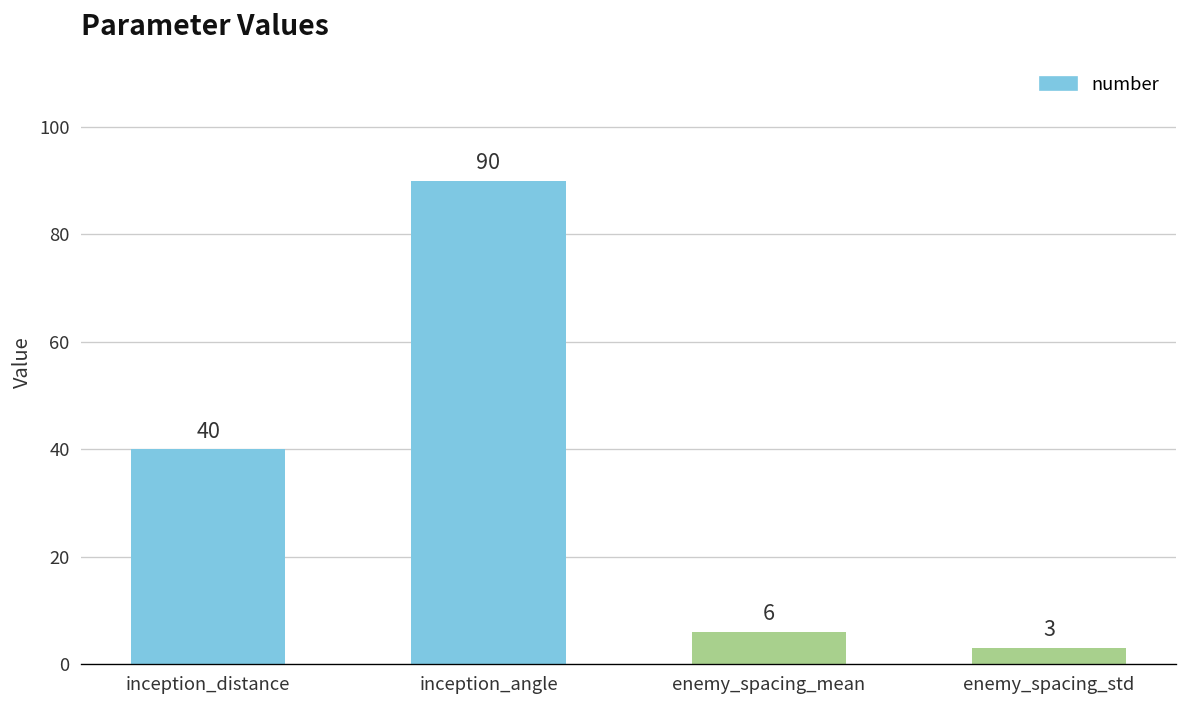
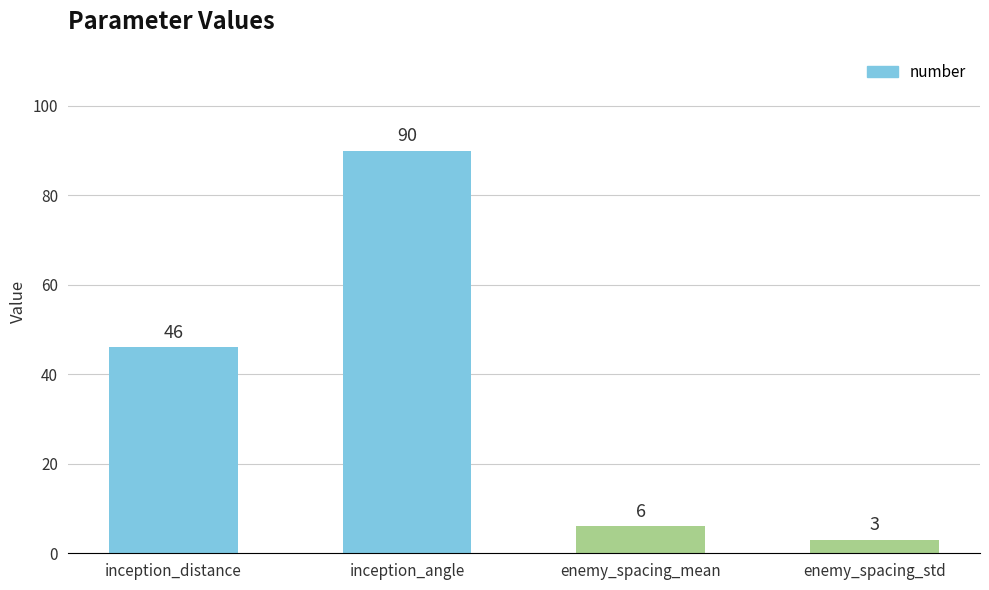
  {
-   "inception_distance": 40,
+   "inception_distance": 46,
    "inception_angle": 90,
    "enemy_spacing_mean": 6,
    "enemy_spacing_std": 3
  }
